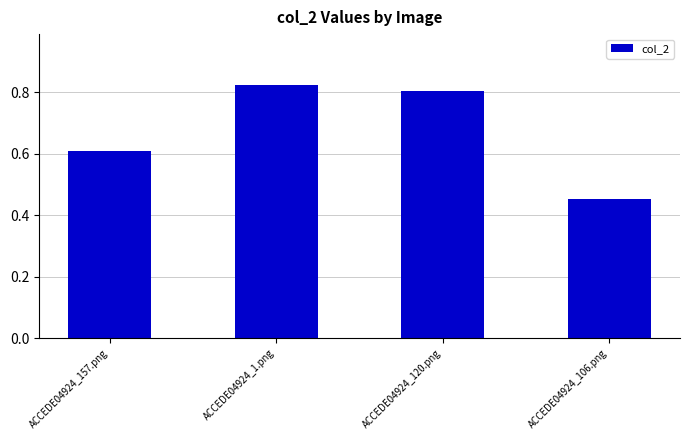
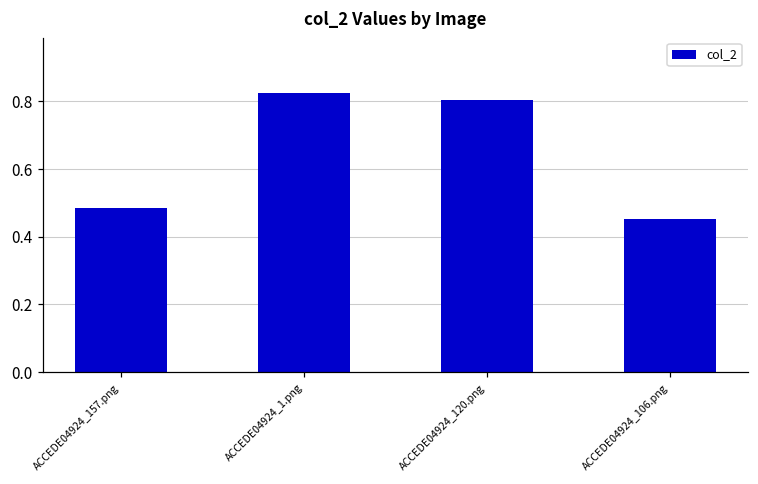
  {
-   "ACCEDE04924_157.png": 0.61,
+   "ACCEDE04924_157.png": 0.49,
    "ACCEDE04924_1.png": 0.82,
    "ACCEDE04924_120.png": 0.80,
    "ACCEDE04924_106.png": 0.45
  }
